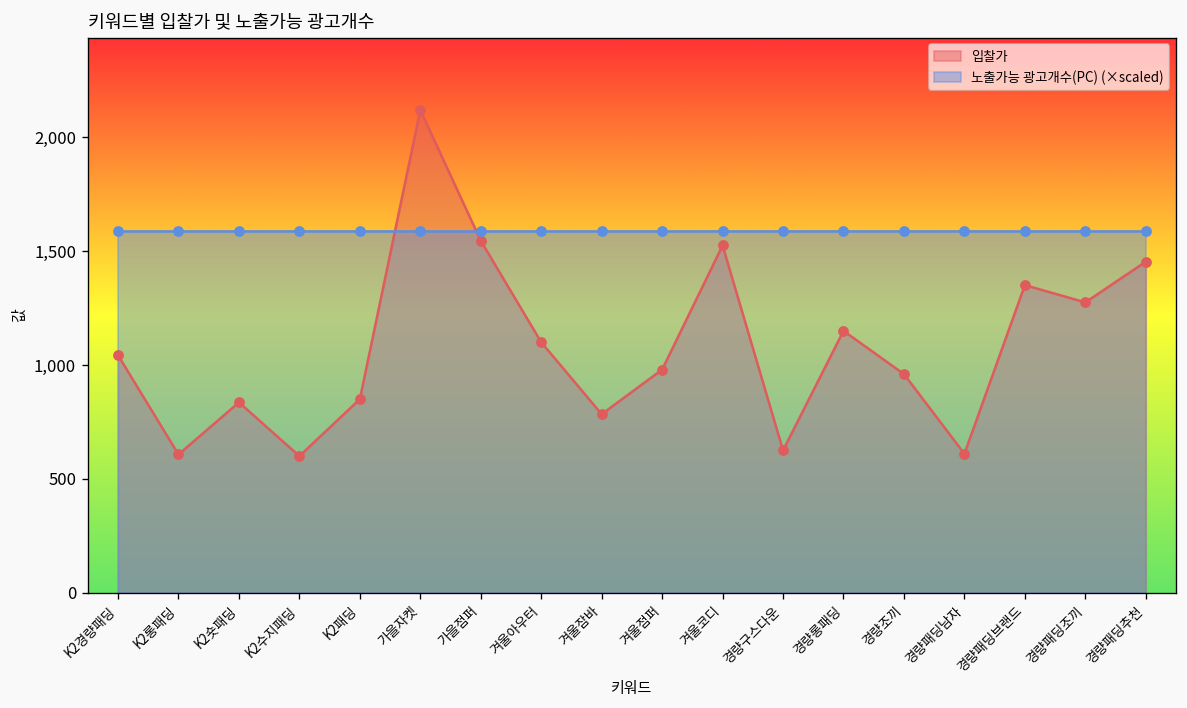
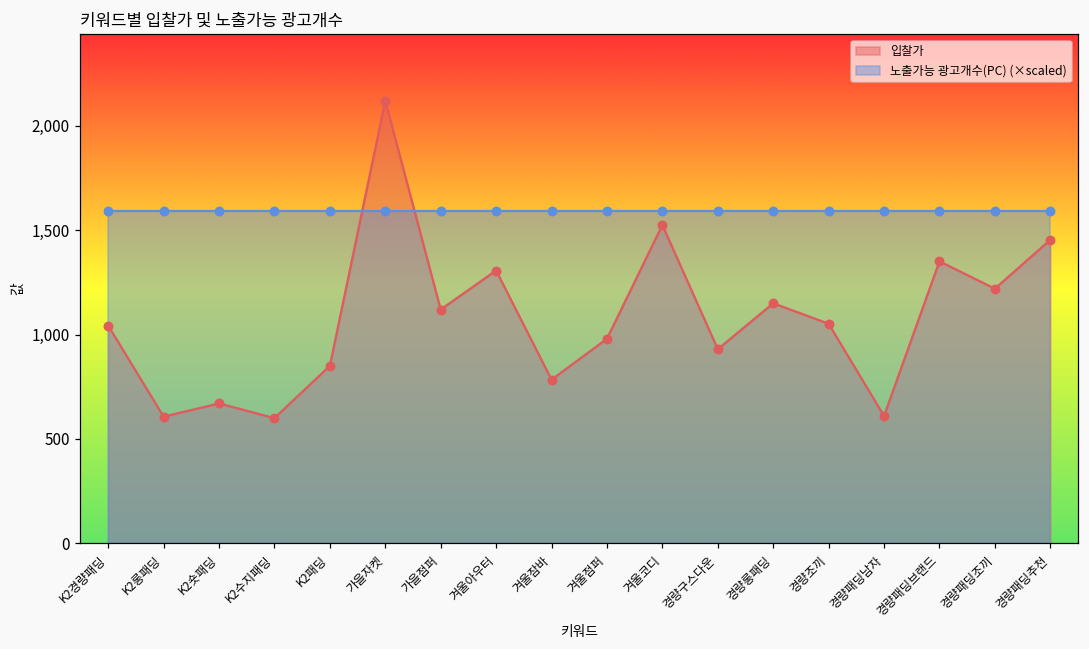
  {
    "입찰가": {
      "K2경량패딩": "1,040",
      "K2롱패딩": "610",
-     "K2숏패딩": "840",
+     "K2숏패딩": "670",
      "K2수지패딩": "600",
      "K2패딩": "850",
      "가을자켓": "2,120",
-     "가을점퍼": "1,550",
-     "겨울아우터": "1,100",
+     "가을점퍼": "1,120",
+     "겨울아우터": "1,310",
      "겨울잠바": "780",
      "겨울점퍼": "980",
      "겨울코디": "1,530",
-     "경량구스다운": "630",
+     "경량구스다운": "930",
      "경량롱패딩": "1,150",
-     "경량조끼": "960",
+     "경량조끼": "1,050",
      "경량패딩남자": "610",
      "경량패딩브랜드": "1,350",
-     "경량패딩조끼": "1,280",
+     "경량패딩조끼": "1,220",
      "경량패딩추천": "1,450"
    },
    "노출가능 광고개수(PC) (×scaled)": {
      "K2경량패딩": "1,590",
      "K2롱패딩": "1,590",
      "K2숏패딩": "1,590",
      "K2수지패딩": "1,590",
      "K2패딩": "1,590",
      "가을자켓": "1,590",
      "가을점퍼": "1,590",
      "겨울아우터": "1,590",
      "겨울잠바": "1,590",
      "겨울점퍼": "1,590",
      "겨울코디": "1,590",
      "경량구스다운": "1,590",
      "경량롱패딩": "1,590",
      "경량조끼": "1,590",
      "경량패딩남자": "1,590",
      "경량패딩브랜드": "1,590",
      "경량패딩조끼": "1,590",
      "경량패딩추천": "1,590"
    }
  }
